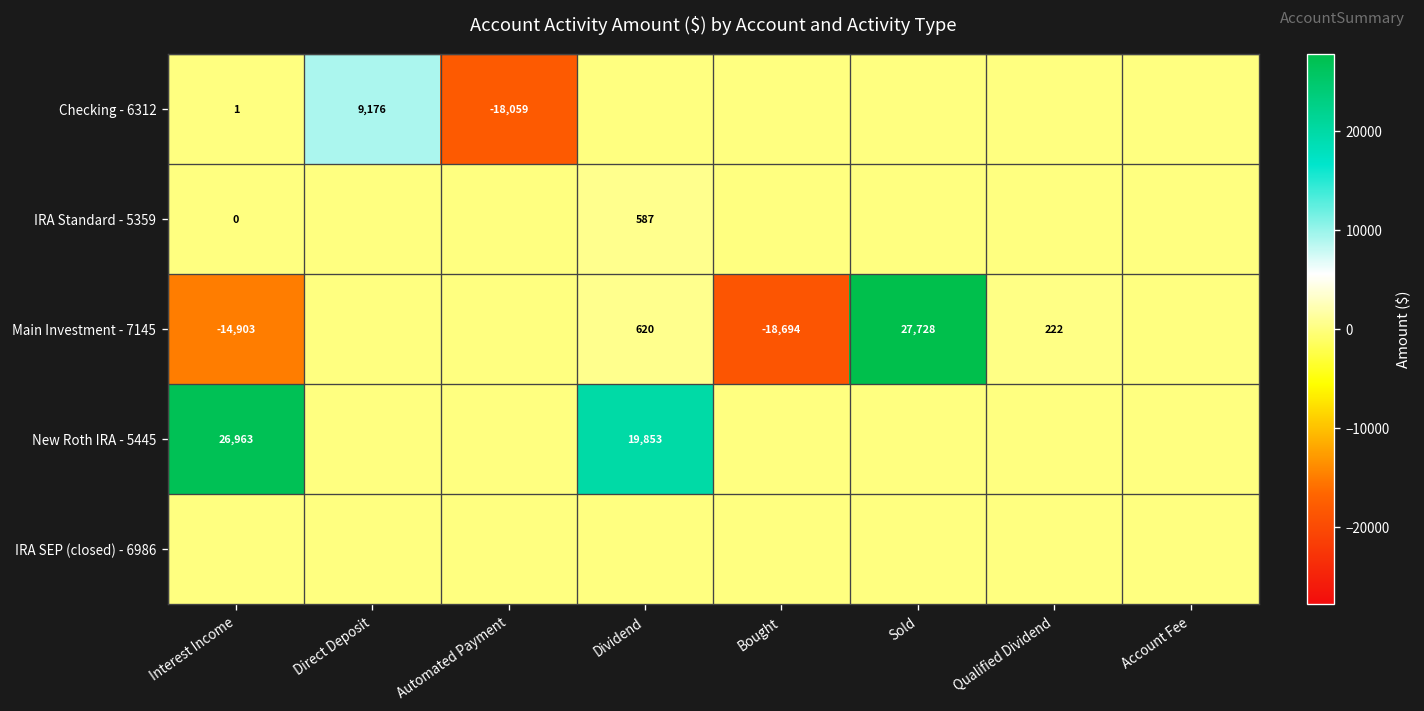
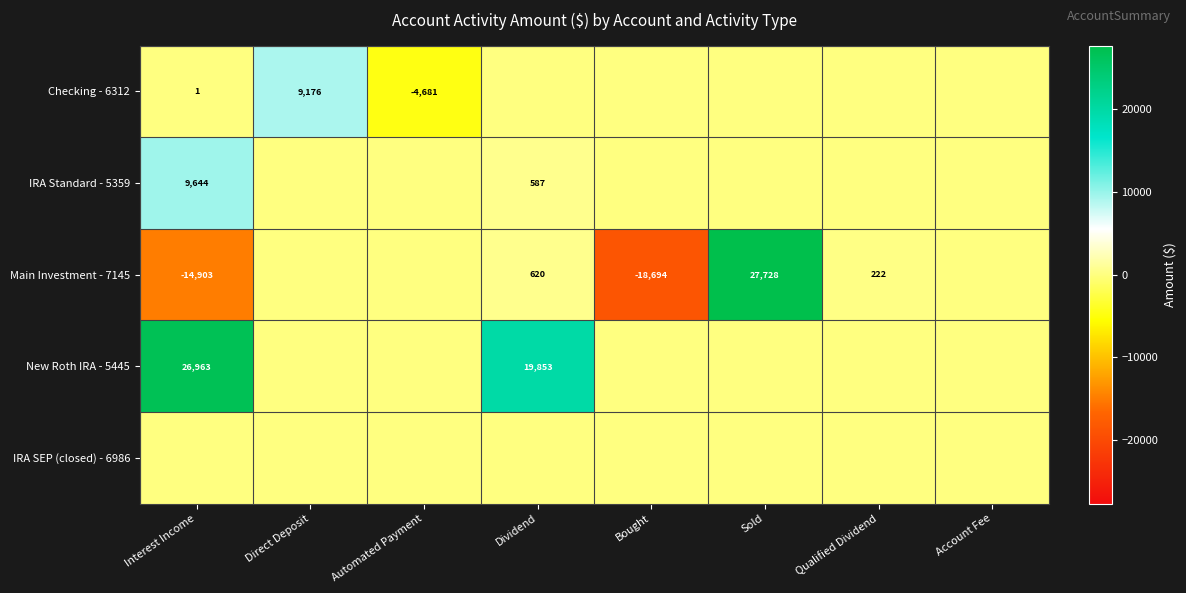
  {
    "Checking - 6312": {
      "Interest Income": "1",
      "Direct Deposit": "9,176",
-     "Automated Payment": "-18,059"
+     "Automated Payment": "-4,681"
    },
    "IRA Standard - 5359": {
-     "Interest Income": "0",
+     "Interest Income": "9,644",
      "Dividend": "587"
    },
    "Main Investment - 7145": {
      "Interest Income": "-14,903",
      "Dividend": "620",
      "Bought": "-18,694",
      "Sold": "27,728",
      "Qualified Dividend": "222"
    },
    "New Roth IRA - 5445": {
      "Interest Income": "26,963",
      "Dividend": "19,853"
    }
  }
